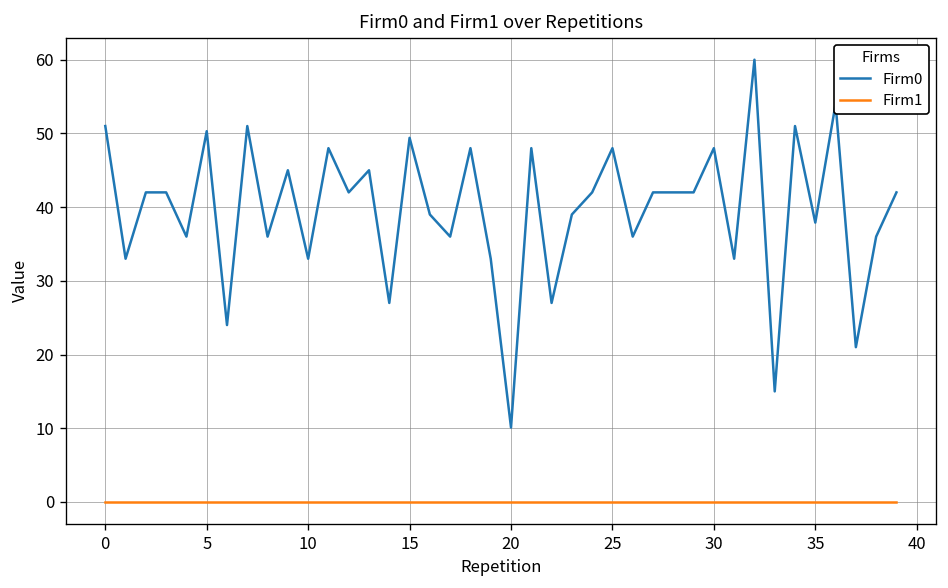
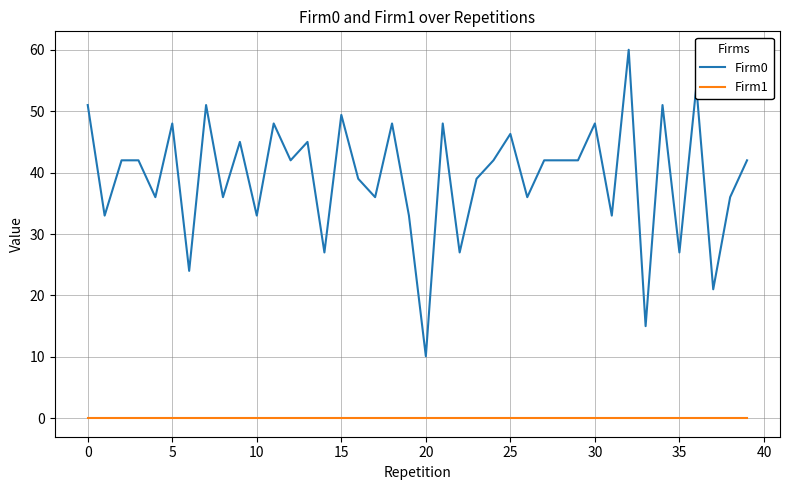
  {
    "Firm0": {
      "0": 51,
-     "5": 50,
+     "5": 48,
      "10": 33,
      "15": 49,
      "20": 10,
-     "25": 48,
+     "25": 46,
      "30": 48,
-     "35": 38
+     "35": 27
    },
    "Firm1": {
      "0": 0,
      "5": 0,
      "10": 0,
      "15": 0,
      "20": 0,
      "25": 0,
      "30": 0,
      "35": 0
    }
  }
